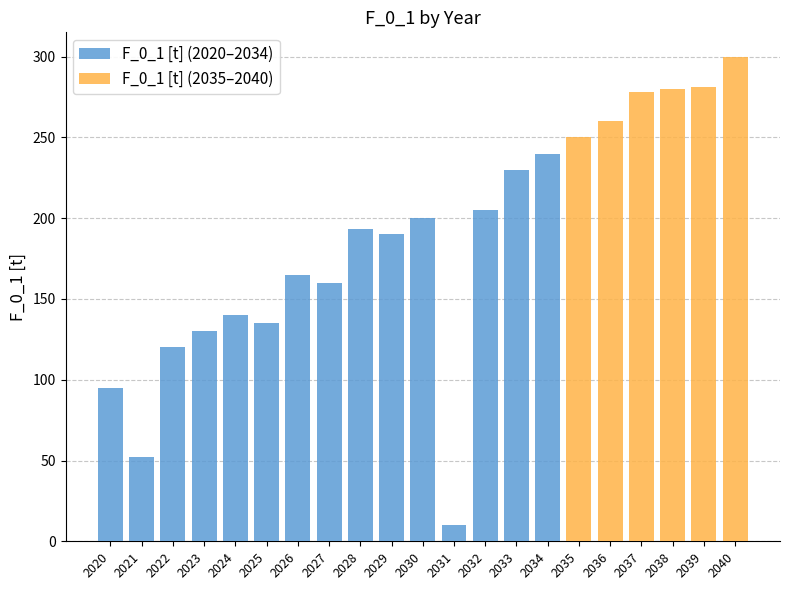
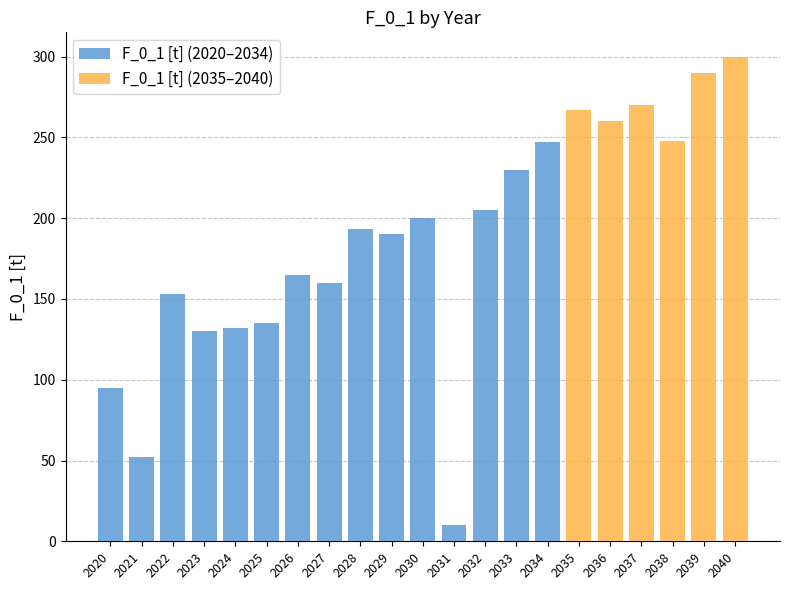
  {
    "F_0_1 [t] (2020–2034)": {
      "2020": 95,
      "2021": 52,
-     "2022": 120,
+     "2022": 153,
      "2023": 130,
-     "2024": 140,
+     "2024": 132,
      "2025": 135,
      "2026": 165,
      "2027": 160,
      "2028": 193,
      "2029": 190,
      "2030": 200,
      "2031": 10,
      "2032": 205,
      "2033": 230,
-     "2034": 240
+     "2034": 247
    },
    "F_0_1 [t] (2035–2040)": {
-     "2035": 250,
+     "2035": 267,
      "2036": 260,
-     "2037": 278,
-     "2038": 280,
-     "2039": 281,
+     "2037": 270,
+     "2038": 248,
+     "2039": 290,
      "2040": 300
    }
  }
